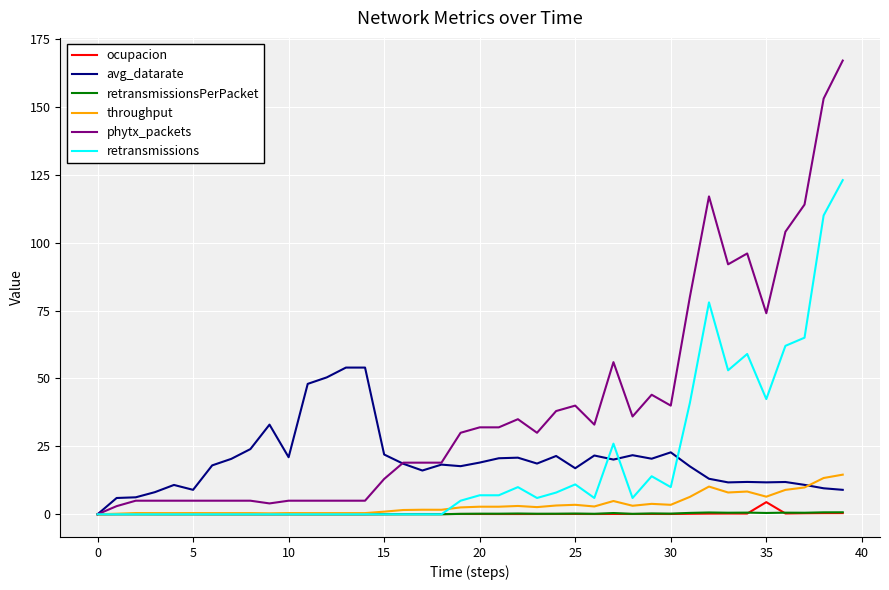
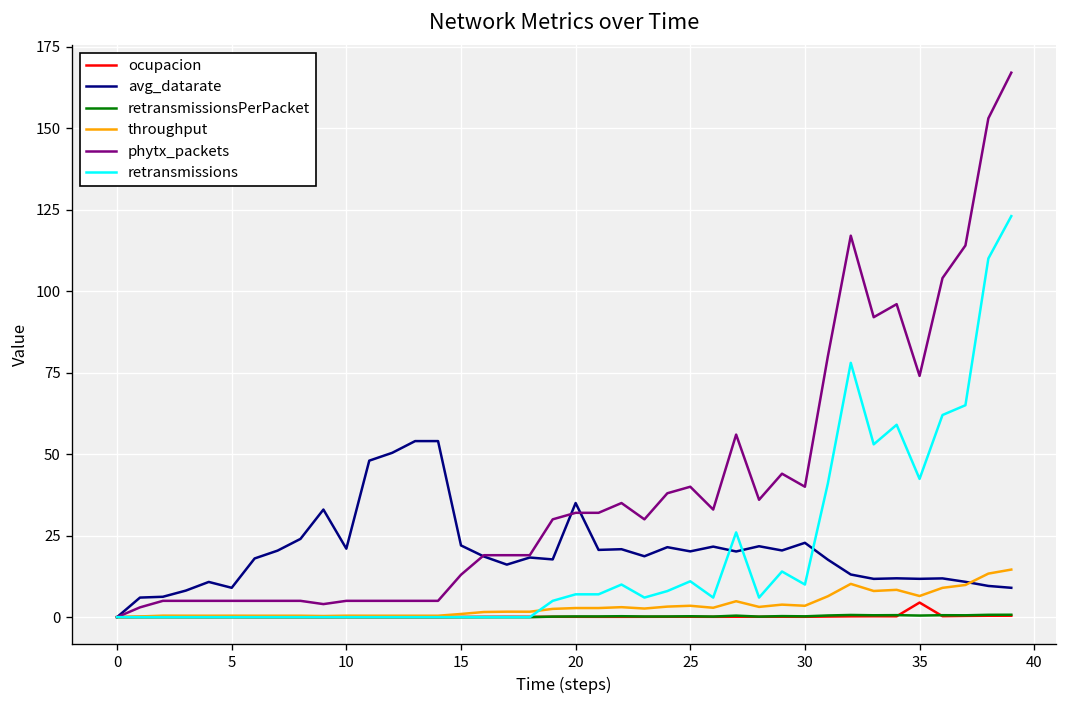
  {
    "ocupacion": {
      "35": 4
    },
    "avg_datarate": {
      "5": 9,
      "10": 21,
      "15": 22,
-     "20": 19,
-     "25": 17,
+     "20": 35,
+     "25": 20,
      "30": 23,
      "35": 12
    },
    "retransmissionsPerPacket": {
      "35": 0
    },
    "throughput": {
      "15": 1,
      "20": 3,
      "25": 3,
      "30": 3,
      "35": 6
    },
    "phytx_packets": {
      "5": 5,
      "10": 5,
      "15": 13,
      "20": 32,
      "25": 40,
      "30": 40,
      "35": 74
    },
    "retransmissions": {
      "20": 7,
      "25": 11,
      "30": 10,
      "35": 42
    }
  }
